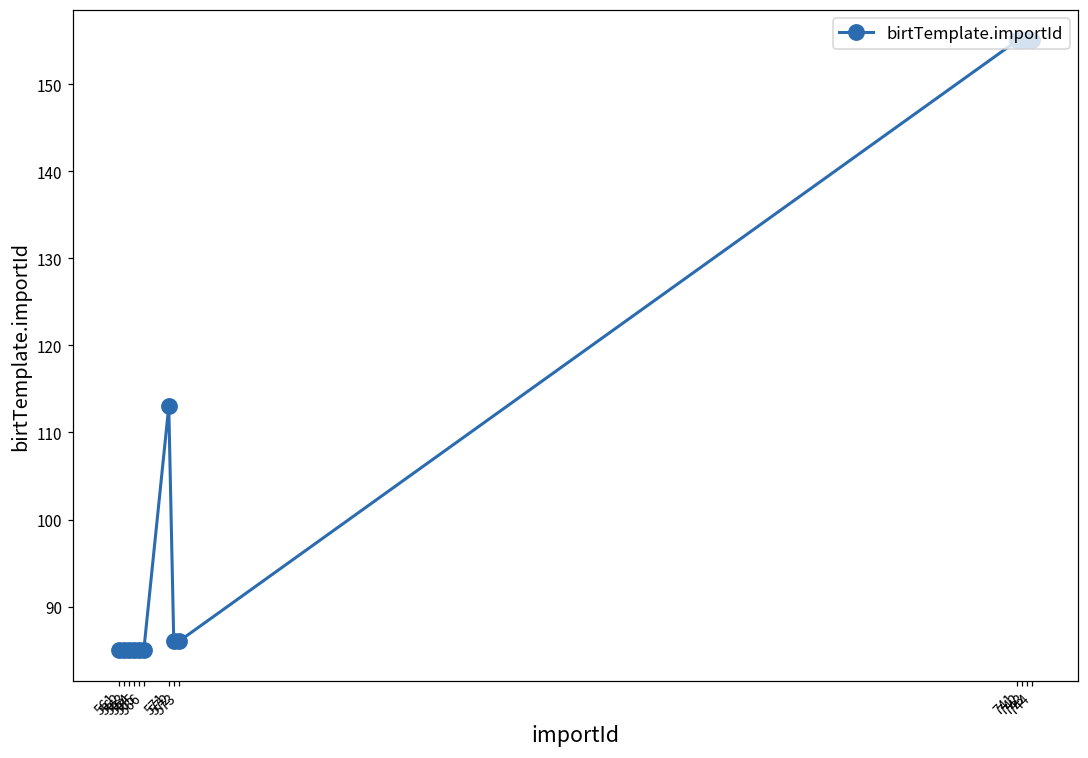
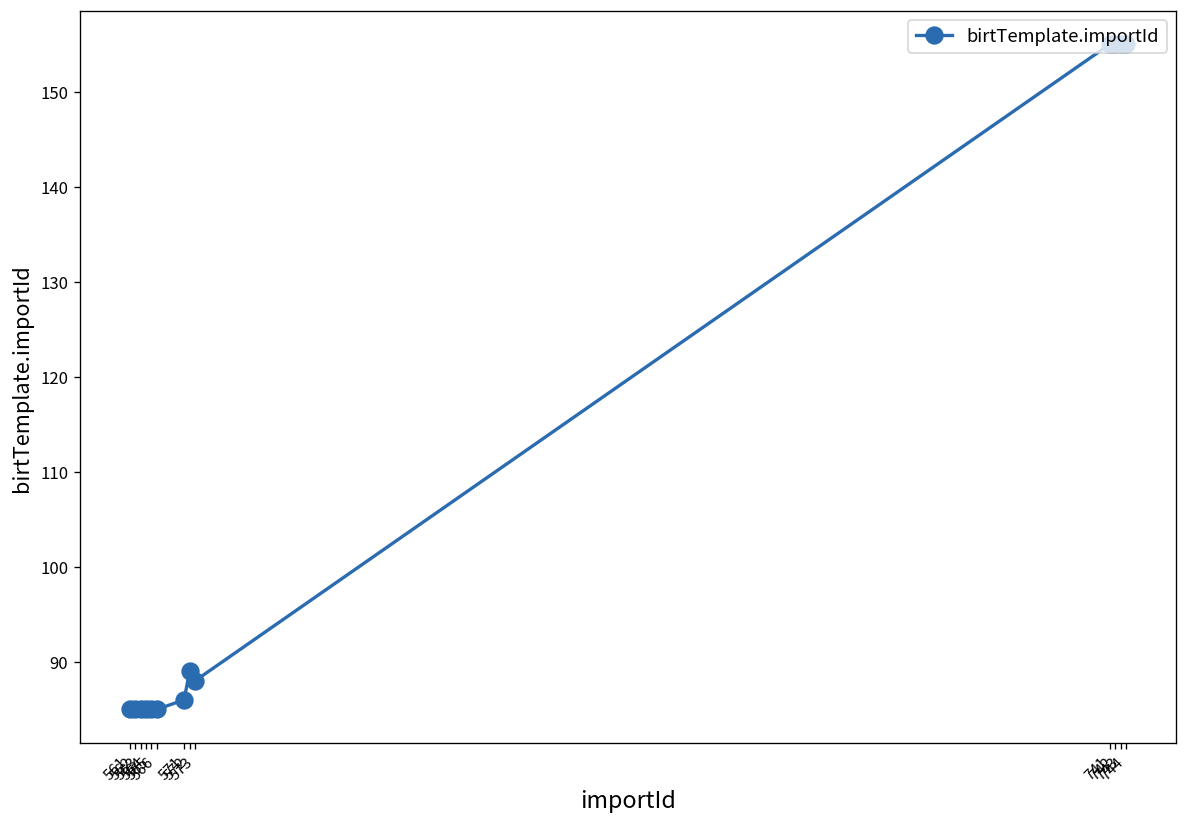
  {
    "561": 85,
    "562": 85,
    "563": 85,
    "564": 85,
    "565": 85,
    "566": 85,
-   "571": 113,
-   "572": 86,
-   "573": 86
+   "571": 86,
+   "572": 89,
+   "573": 88
  }
